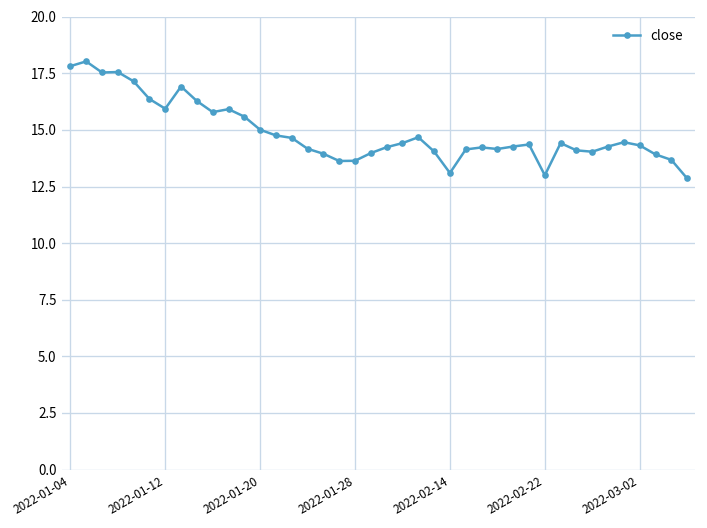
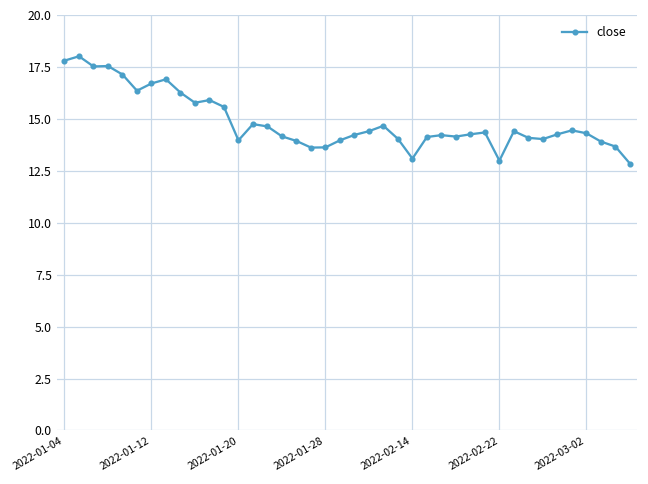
  {
    "2022-01-04": 17.8,
-   "2022-01-12": 15.9,
-   "2022-01-20": 15.0,
+   "2022-01-12": 16.7,
+   "2022-01-20": 14.0,
    "2022-01-28": 13.6,
    "2022-02-14": 13.1,
    "2022-02-22": 13.0,
    "2022-03-02": 14.3
  }
